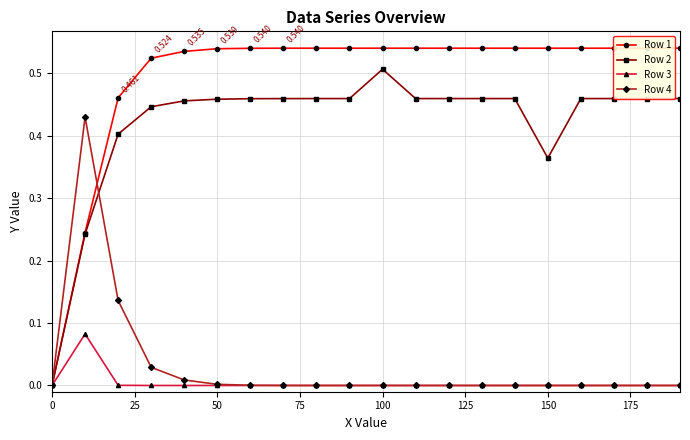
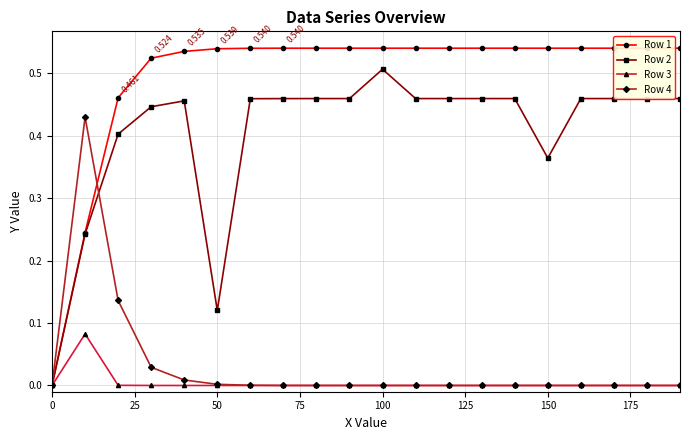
  {
    "Row 1": {
      "50": 0.539
    },
    "Row 2": {
-     "50": 0.46,
+     "50": 0.12,
      "100": 0.51,
      "150": 0.36
    }
  }
